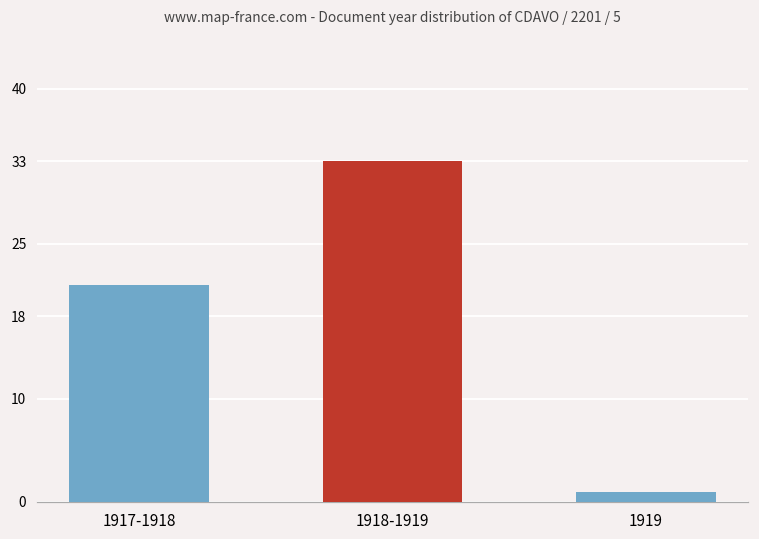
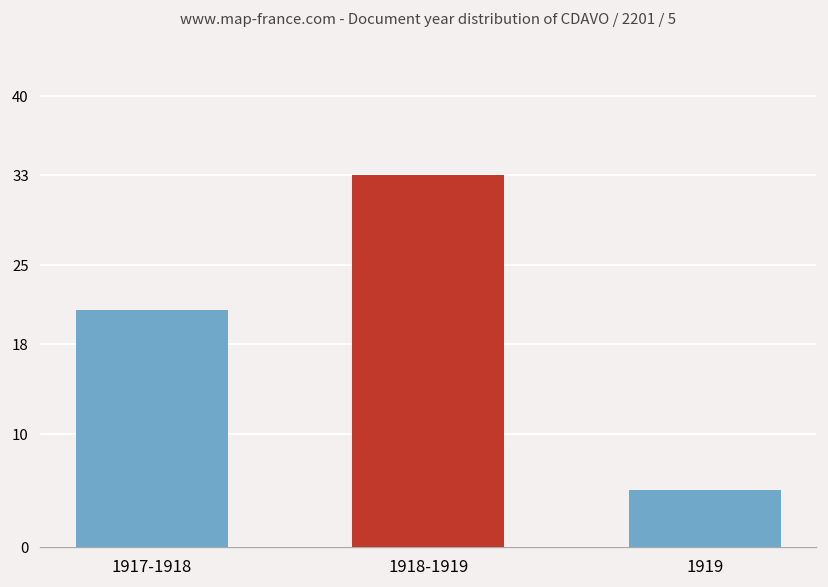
  {
    "1917-1918": 21,
    "1918-1919": 33,
-   "1919": 1
+   "1919": 5
  }
